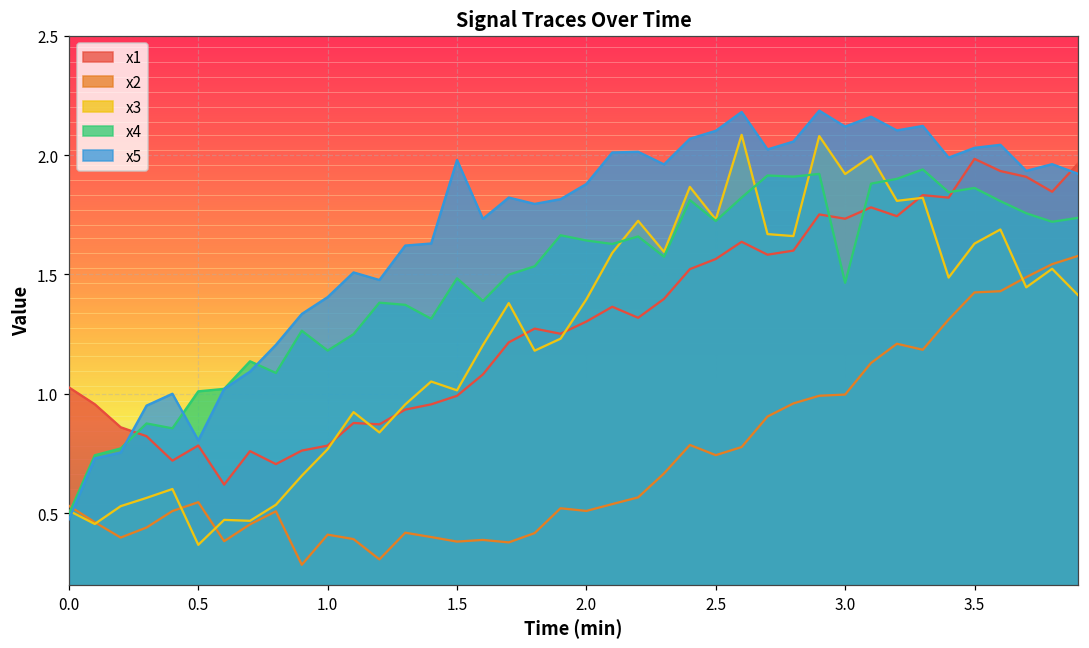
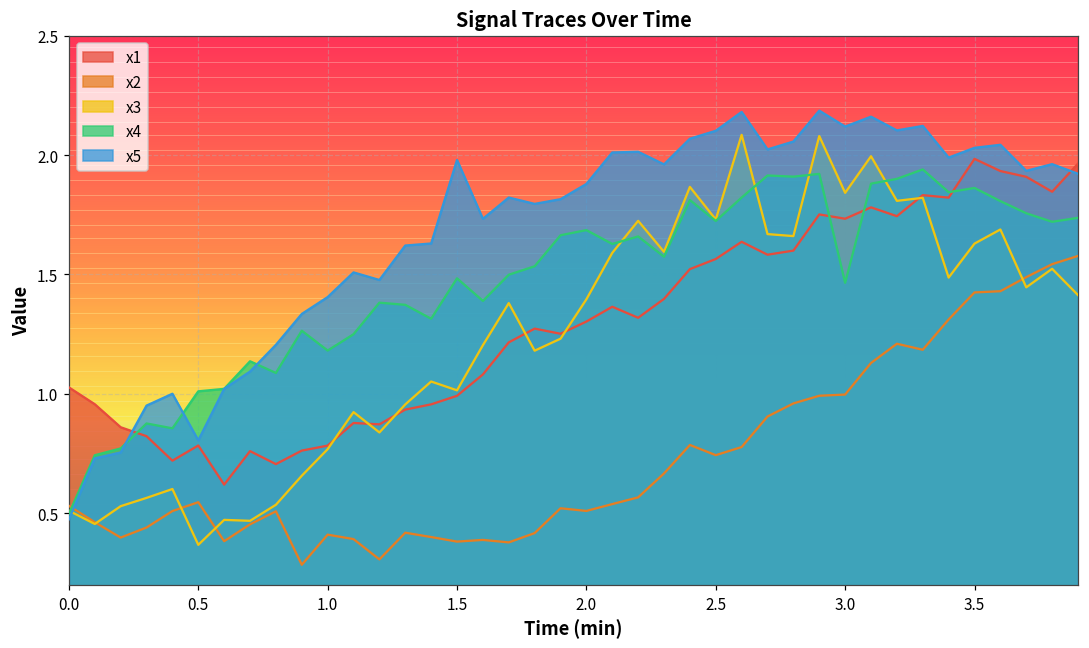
  {
    "x3": {
      "0.0": 0.51,
      "0.5": 0.37,
      "1.0": 0.77,
      "1.5": 1.01,
      "2.0": 1.40,
-     "3.0": 1.92,
+     "3.0": 1.84,
      "3.5": 1.63
    },
    "x4": {
      "0.0": 0.50,
      "0.5": 1.01,
      "1.0": 1.18,
      "1.5": 1.48,
-     "2.0": 1.64,
+     "2.0": 1.69,
      "3.0": 1.47,
      "3.5": 1.86
    },
    "x5": {
      "0.0": 0.47,
      "0.5": 0.81,
      "1.0": 1.41,
      "1.5": 1.98,
      "2.0": 1.88,
      "2.5": 2.10,
      "3.0": 2.12,
      "3.5": 2.03
    }
  }
